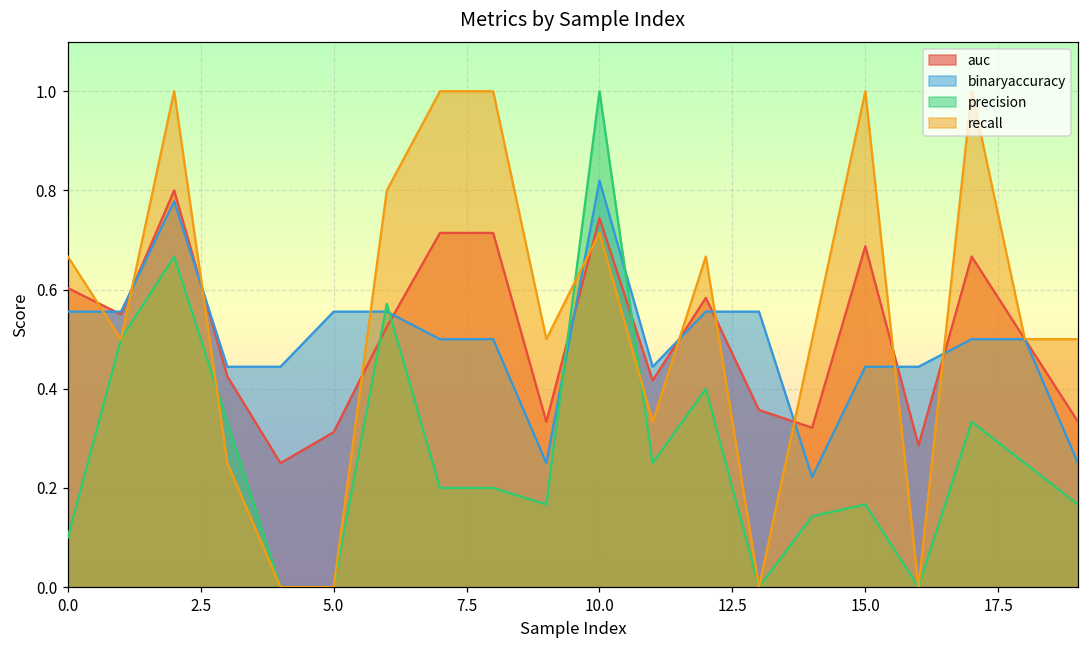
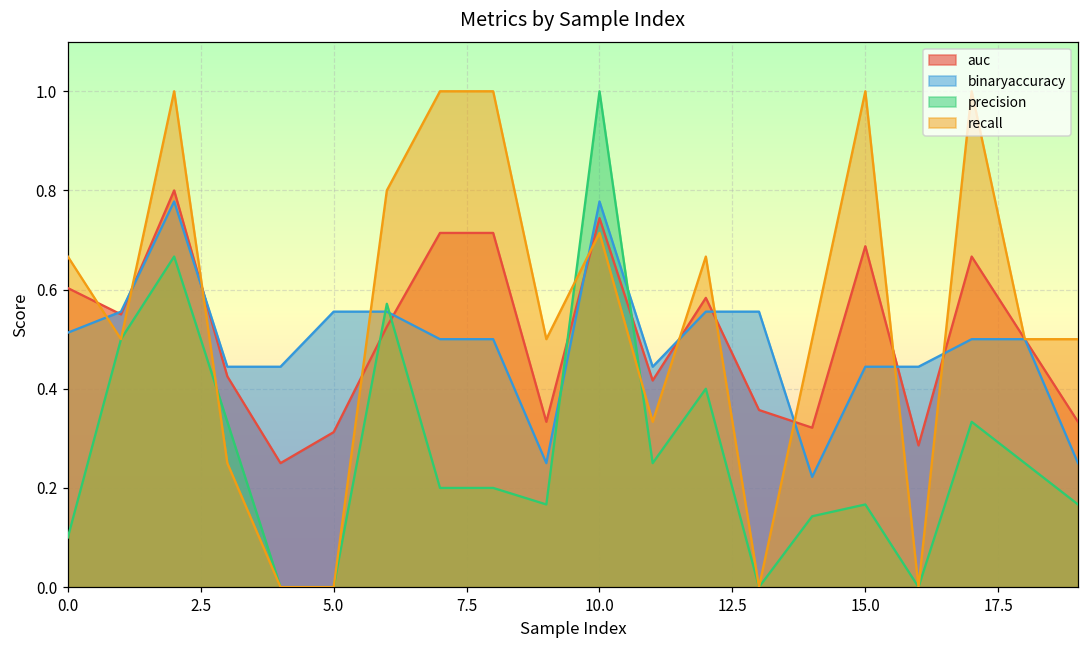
  {
    "auc": {
      "0.0": 0.60,
      "5.0": 0.31,
      "10.0": 0.74,
      "15.0": 0.69
    },
    "binaryaccuracy": {
-     "0.0": 0.56,
+     "0.0": 0.51,
      "5.0": 0.56,
-     "10.0": 0.82,
+     "10.0": 0.78,
      "15.0": 0.44
    },
    "precision": {
      "0.0": 0.10,
      "10.0": 1.00,
      "15.0": 0.17
    },
    "recall": {
      "0.0": 0.67,
      "10.0": 0.71,
      "15.0": 1.00
    }
  }
